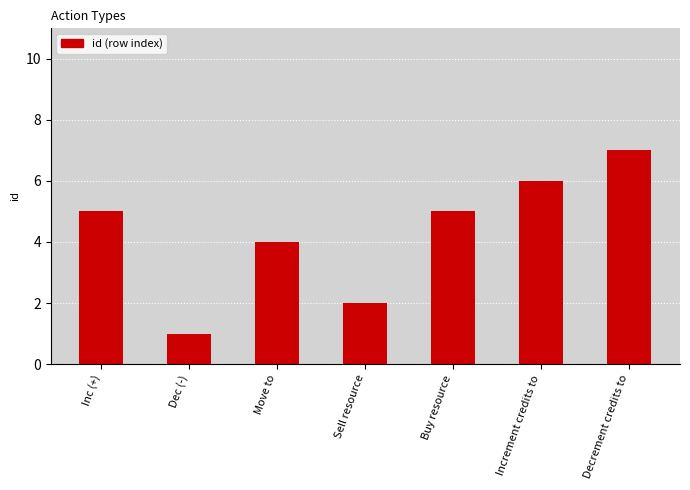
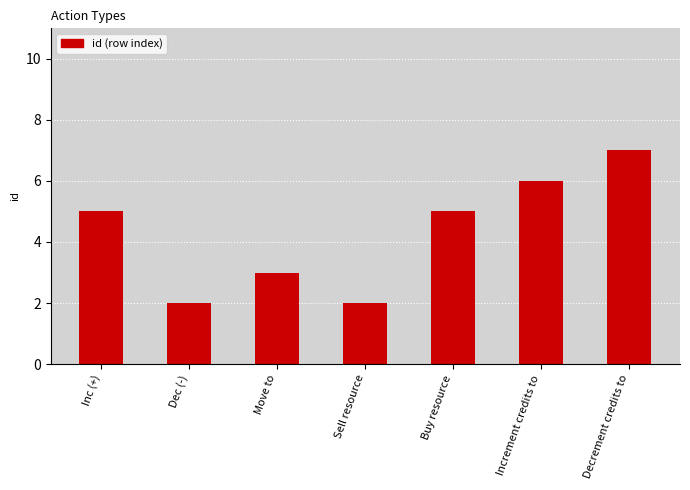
  {
    "Inc (+)": 5,
-   "Dec (-)": 1,
-   "Move to": 4,
+   "Dec (-)": 2,
+   "Move to": 3,
    "Sell resource": 2,
    "Buy resource": 5,
    "Increment credits to": 6,
    "Decrement credits to": 7
  }
